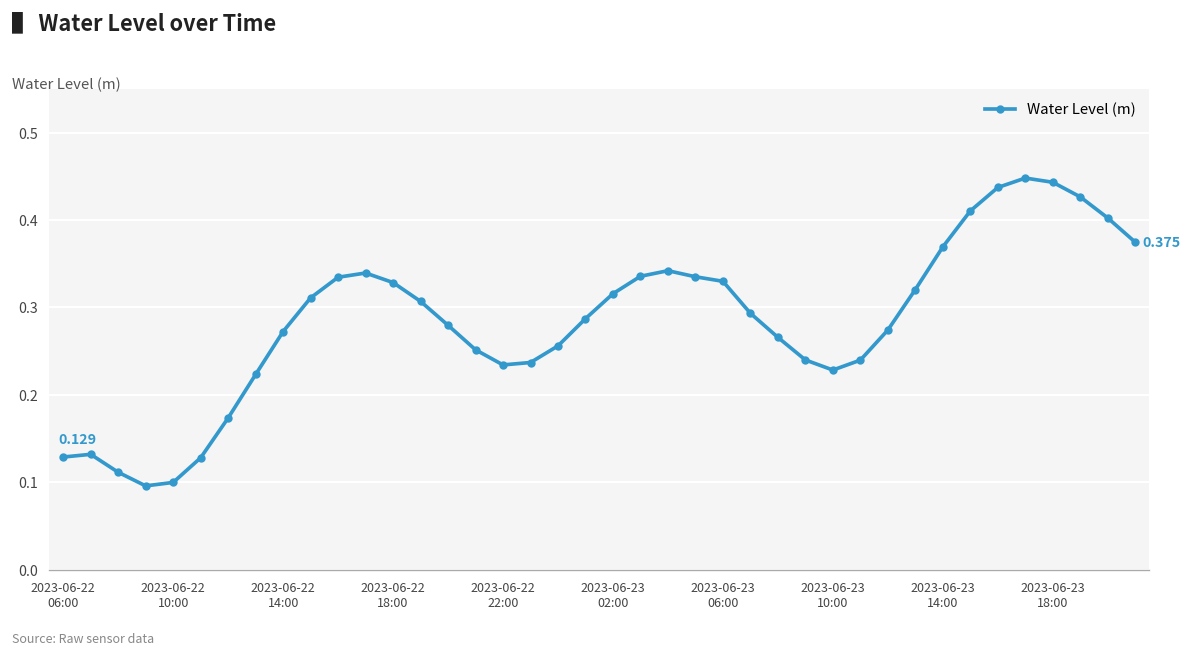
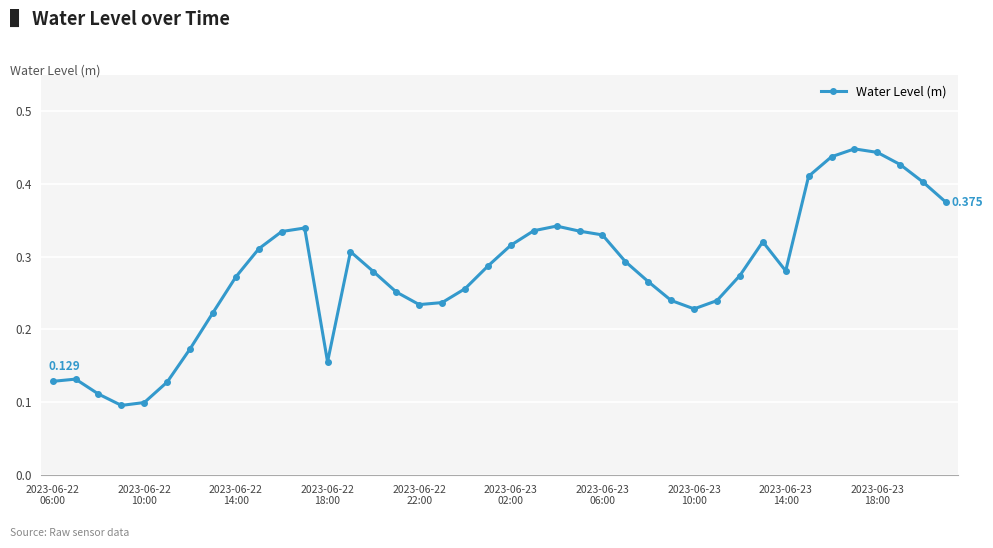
  {
    "2023-06-22 10:00": 0.10,
    "2023-06-22 14:00": 0.27,
-   "2023-06-22 18:00": 0.33,
+   "2023-06-22 18:00": 0.16,
    "2023-06-22 22:00": 0.23,
    "2023-06-23 02:00": 0.32,
    "2023-06-23 06:00": 0.33,
    "2023-06-23 10:00": 0.23,
-   "2023-06-23 14:00": 0.37,
+   "2023-06-23 14:00": 0.28,
    "2023-06-23 18:00": 0.44
  }
